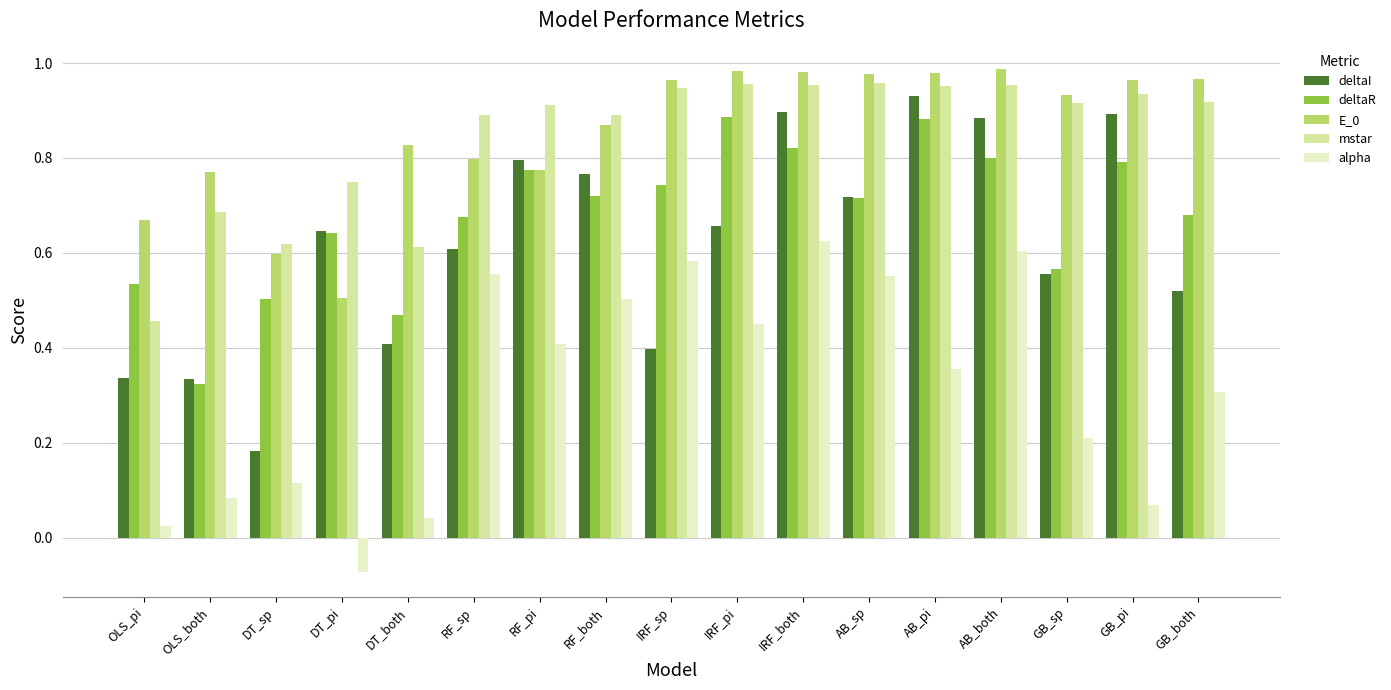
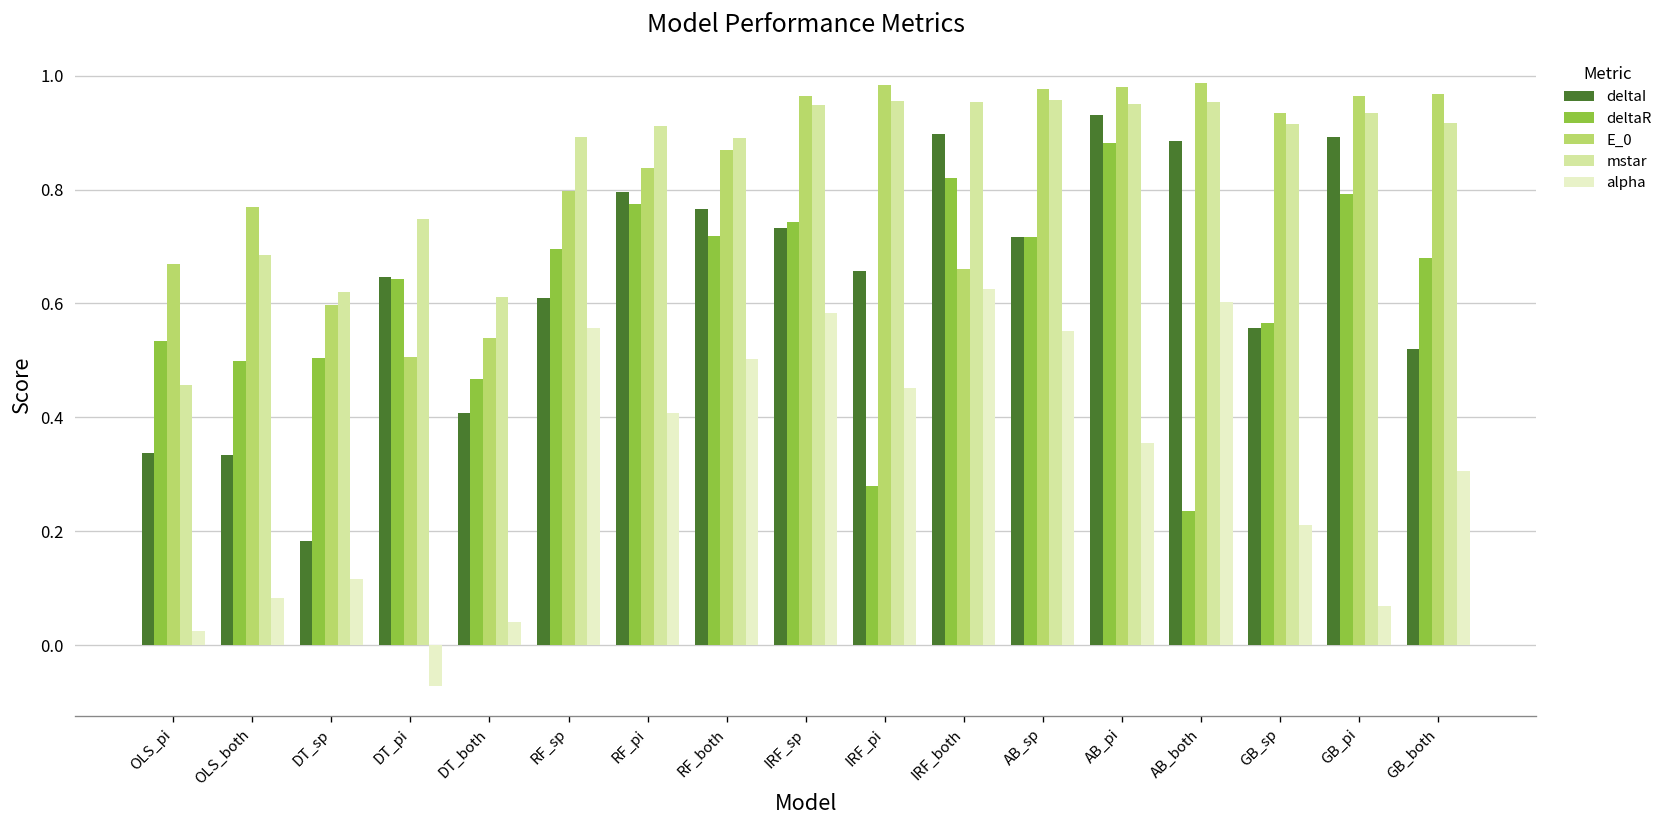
  {
    "deltaI": {
      "OLS_pi": 0.34,
      "OLS_both": 0.33,
      "DT_sp": 0.18,
      "DT_pi": 0.65,
      "DT_both": 0.41,
      "RF_sp": 0.61,
      "RF_pi": 0.80,
      "RF_both": 0.77,
-     "IRF_sp": 0.40,
+     "IRF_sp": 0.73,
      "IRF_pi": 0.66,
      "IRF_both": 0.90,
      "AB_sp": 0.72,
      "AB_pi": 0.93,
      "AB_both": 0.88,
      "GB_sp": 0.56,
      "GB_pi": 0.89,
      "GB_both": 0.52
    },
    "deltaR": {
      "OLS_pi": 0.53,
-     "OLS_both": 0.32,
+     "OLS_both": 0.50,
      "DT_sp": 0.50,
      "DT_pi": 0.64,
      "DT_both": 0.47,
-     "RF_sp": 0.68,
+     "RF_sp": 0.70,
      "RF_pi": 0.77,
      "RF_both": 0.72,
      "IRF_sp": 0.74,
-     "IRF_pi": 0.89,
+     "IRF_pi": 0.28,
      "IRF_both": 0.82,
      "AB_sp": 0.72,
      "AB_pi": 0.88,
-     "AB_both": 0.80,
+     "AB_both": 0.23,
      "GB_sp": 0.57,
      "GB_pi": 0.79,
      "GB_both": 0.68
    },
    "E_0": {
      "OLS_pi": 0.67,
      "OLS_both": 0.77,
      "DT_sp": 0.60,
      "DT_pi": 0.51,
-     "DT_both": 0.83,
+     "DT_both": 0.54,
      "RF_sp": 0.80,
-     "RF_pi": 0.77,
+     "RF_pi": 0.84,
      "RF_both": 0.87,
      "IRF_sp": 0.96,
      "IRF_pi": 0.98,
-     "IRF_both": 0.98,
+     "IRF_both": 0.66,
      "AB_sp": 0.98,
      "AB_pi": 0.98,
      "AB_both": 0.99,
      "GB_sp": 0.93,
      "GB_pi": 0.96,
      "GB_both": 0.97
    }
  }
